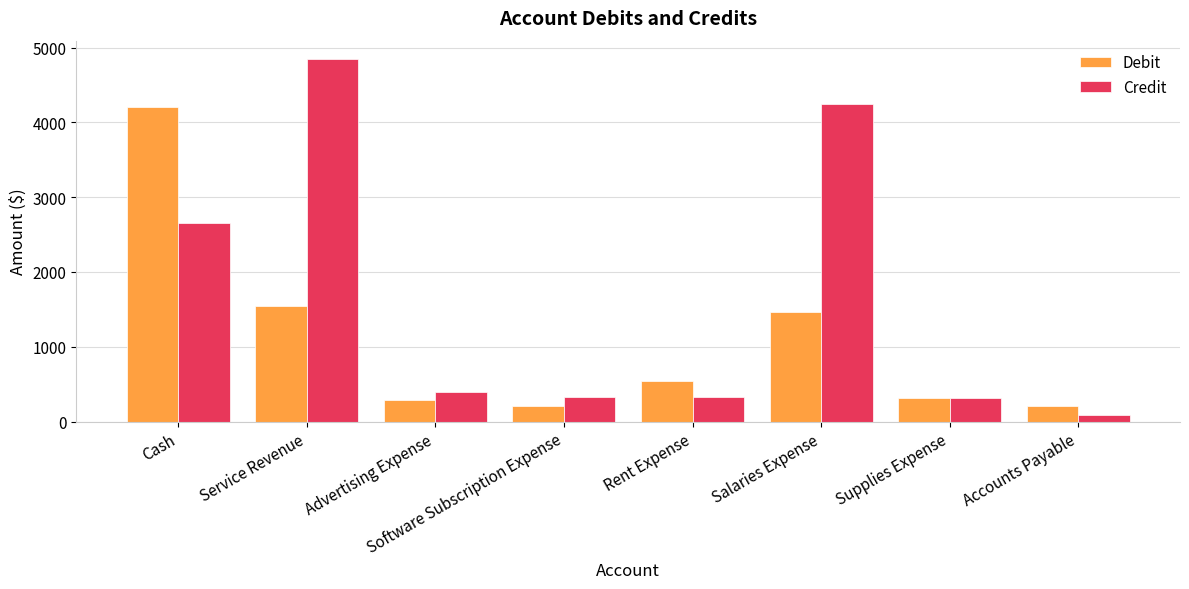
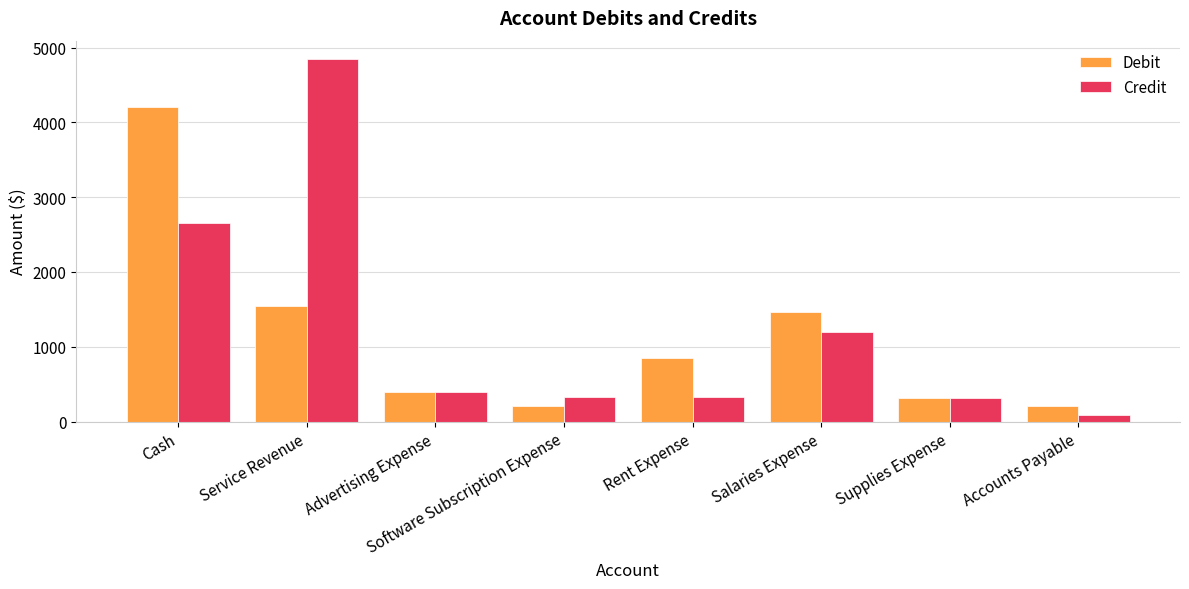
  {
    "Debit": {
      "Cash": 4200,
      "Service Revenue": 1600,
-     "Advertising Expense": 300,
+     "Advertising Expense": 400,
      "Software Subscription Expense": 200,
-     "Rent Expense": 500,
+     "Rent Expense": 900,
      "Salaries Expense": 1500,
      "Supplies Expense": 300,
      "Accounts Payable": 200
    },
    "Credit": {
      "Cash": 2700,
      "Service Revenue": 4900,
      "Advertising Expense": 400,
      "Software Subscription Expense": 300,
      "Rent Expense": 300,
-     "Salaries Expense": 4200,
+     "Salaries Expense": 1200,
      "Supplies Expense": 300,
      "Accounts Payable": 100
    }
  }
